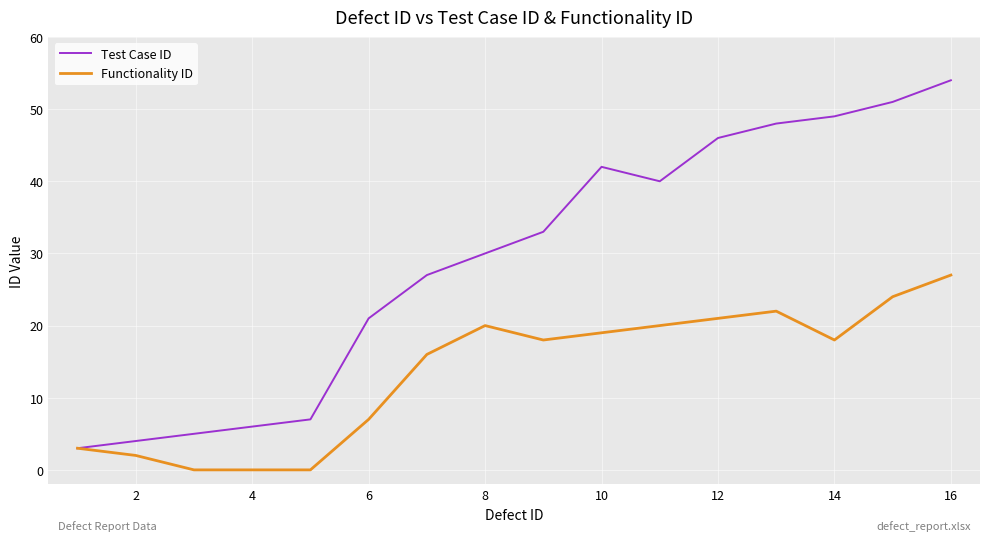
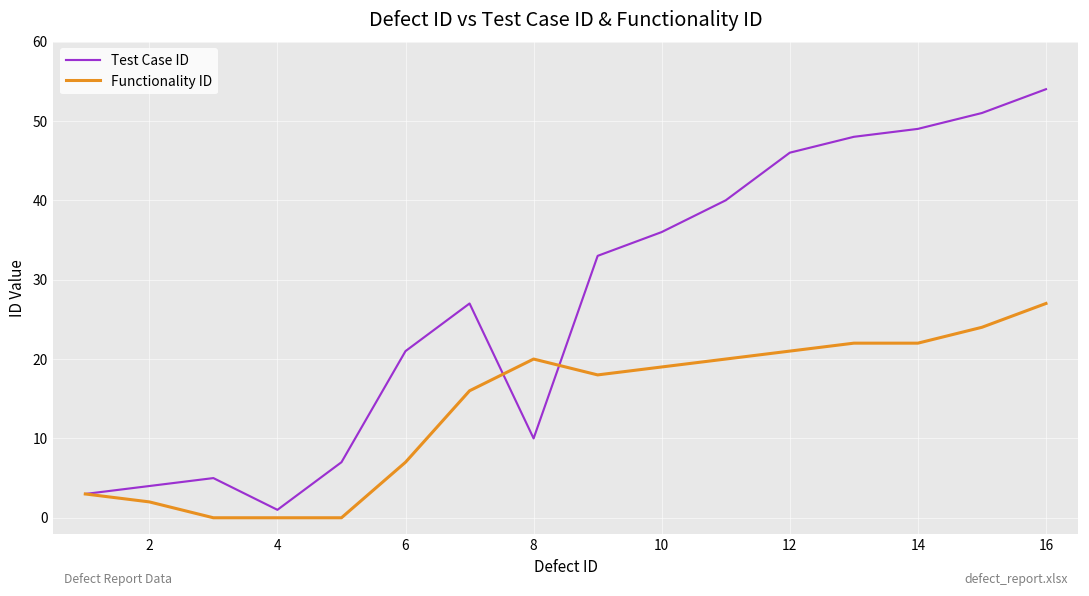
  {
    "Test Case ID": {
      "2": 4,
-     "4": 6,
+     "4": 1,
      "6": 21,
-     "8": 30,
-     "10": 42,
+     "8": 10,
+     "10": 36,
      "12": 46,
      "14": 49,
      "16": 54
    },
    "Functionality ID": {
      "2": 2,
      "4": 0,
      "6": 7,
      "8": 20,
      "10": 19,
      "12": 21,
-     "14": 18,
+     "14": 22,
      "16": 27
    }
  }
